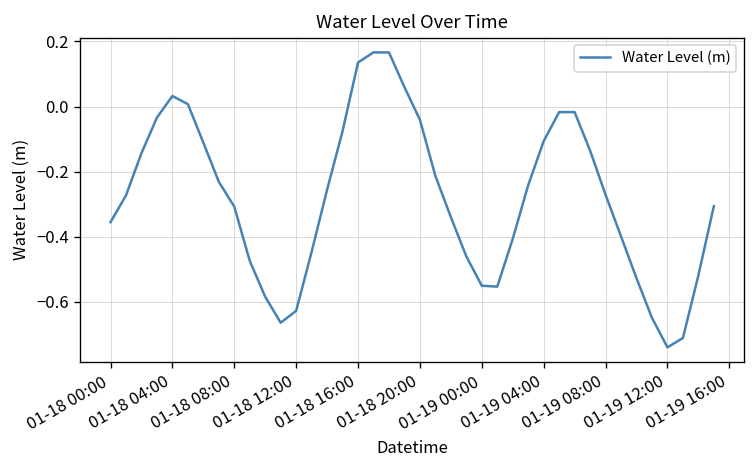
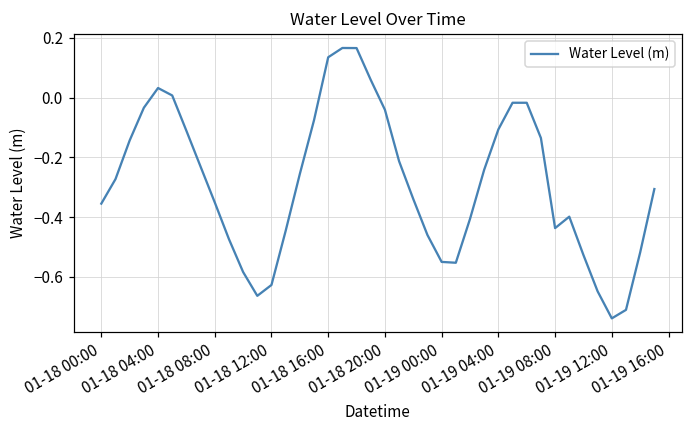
  {
    "01-18 00:00": -0.36,
    "01-18 04:00": 0.03,
-   "01-18 08:00": -0.31,
+   "01-18 08:00": -0.35,
    "01-18 12:00": -0.63,
    "01-18 16:00": 0.14,
    "01-18 20:00": -0.04,
    "01-19 00:00": -0.55,
    "01-19 04:00": -0.11,
-   "01-19 08:00": -0.27,
+   "01-19 08:00": -0.44,
    "01-19 12:00": -0.74
  }
